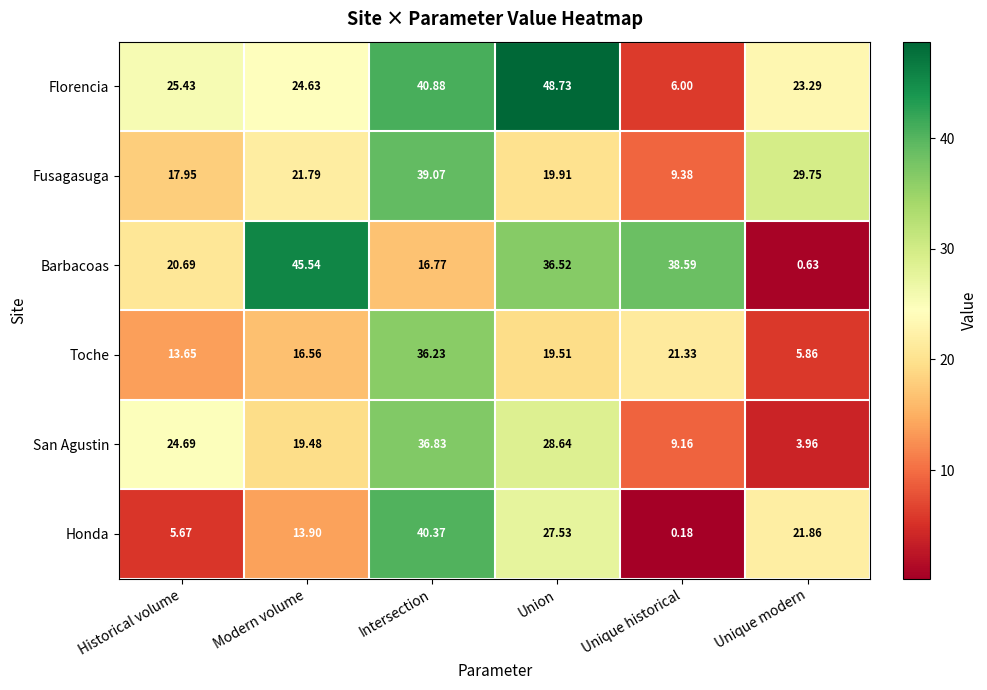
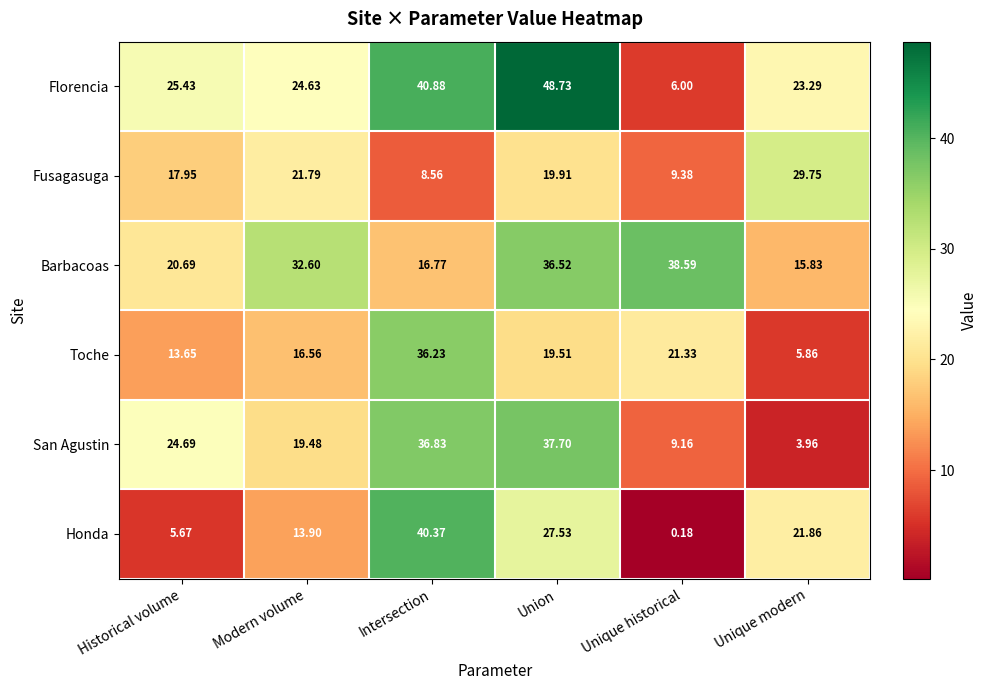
  {
    "Florencia": {
      "Historical volume": 25.43,
      "Modern volume": 24.63,
      "Intersection": 40.88,
      "Union": 48.73,
      "Unique historical": 6.00,
      "Unique modern": 23.29
    },
    "Fusagasuga": {
      "Historical volume": 17.95,
      "Modern volume": 21.79,
-     "Intersection": 39.07,
+     "Intersection": 8.56,
      "Union": 19.91,
      "Unique historical": 9.38,
      "Unique modern": 29.75
    },
    "Barbacoas": {
      "Historical volume": 20.69,
-     "Modern volume": 45.54,
+     "Modern volume": 32.60,
      "Intersection": 16.77,
      "Union": 36.52,
      "Unique historical": 38.59,
-     "Unique modern": 0.63
+     "Unique modern": 15.83
    },
    "Toche": {
      "Historical volume": 13.65,
      "Modern volume": 16.56,
      "Intersection": 36.23,
      "Union": 19.51,
      "Unique historical": 21.33,
      "Unique modern": 5.86
    },
    "San Agustin": {
      "Historical volume": 24.69,
      "Modern volume": 19.48,
      "Intersection": 36.83,
-     "Union": 28.64,
+     "Union": 37.70,
      "Unique historical": 9.16,
      "Unique modern": 3.96
    },
    "Honda": {
      "Historical volume": 5.67,
      "Modern volume": 13.90,
      "Intersection": 40.37,
      "Union": 27.53,
      "Unique historical": 0.18,
      "Unique modern": 21.86
    }
  }
